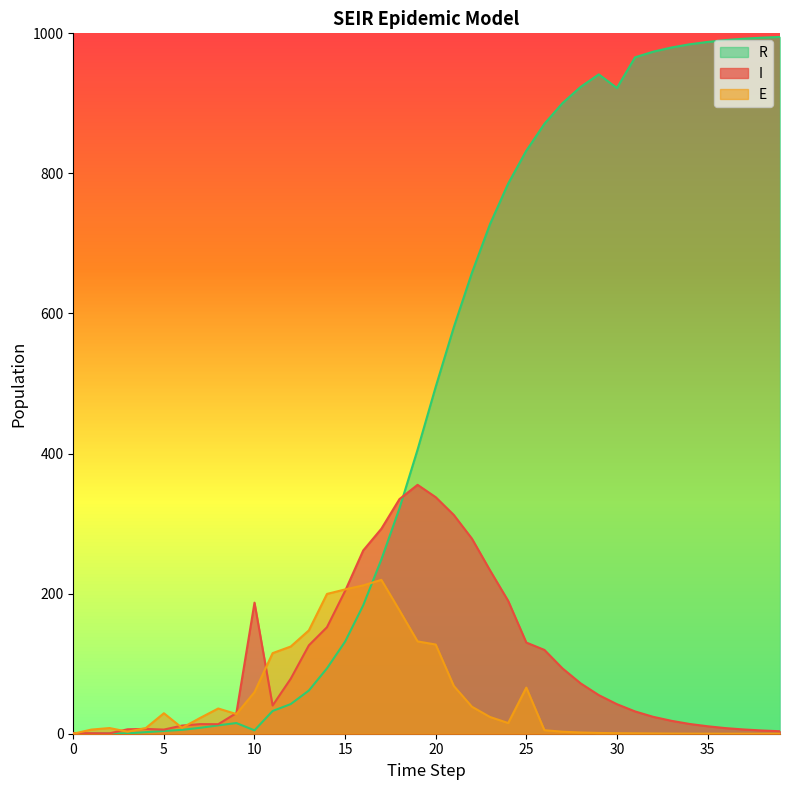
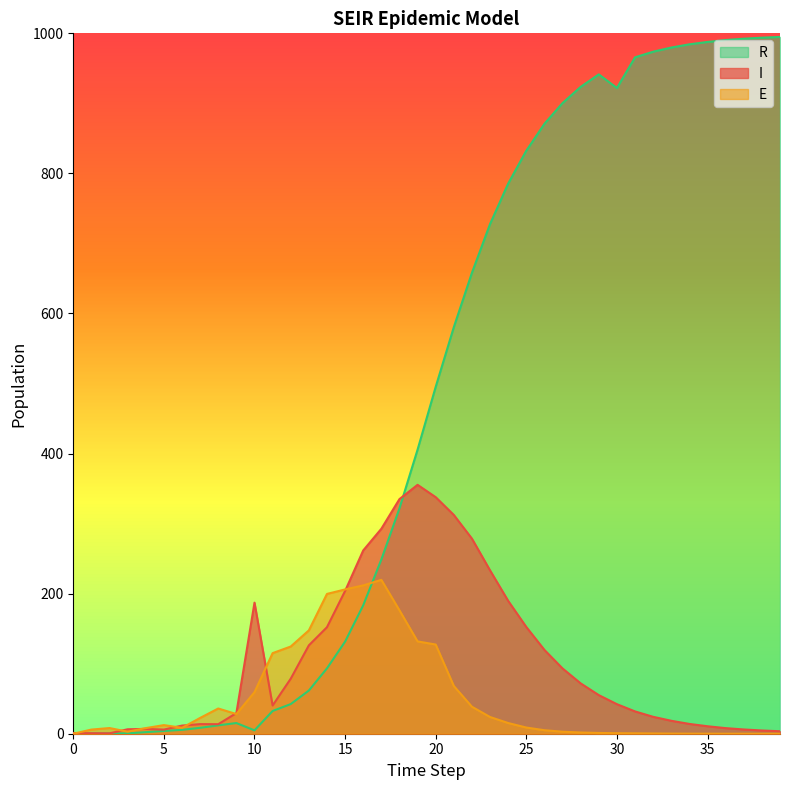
  {
    "R": {
      "10": 0,
      "15": 130,
      "20": 500,
      "25": 830,
      "30": 920,
      "35": 990
    },
    "I": {
      "10": 190,
      "20": 340,
-     "25": 130,
+     "25": 150,
      "30": 40,
      "35": 10
    },
    "E": {
-     "5": 30,
+     "5": 10,
      "10": 60,
      "20": 130,
-     "25": 70,
+     "25": 10,
      "30": 0,
      "35": 0
    }
  }
